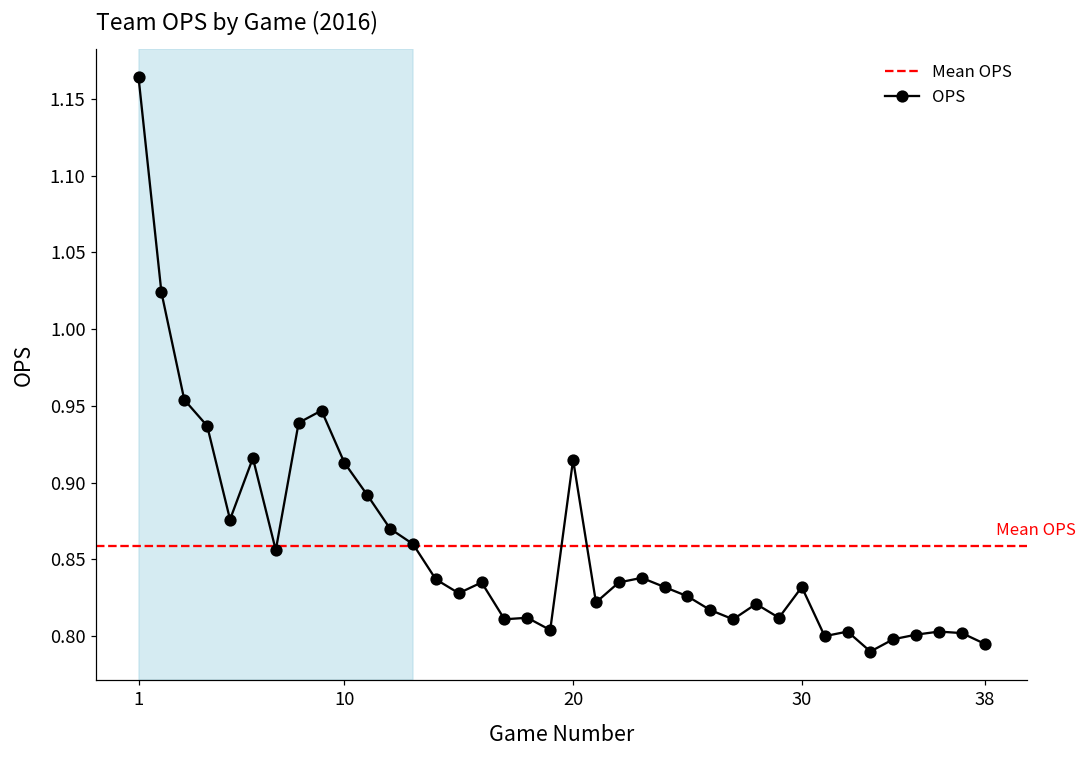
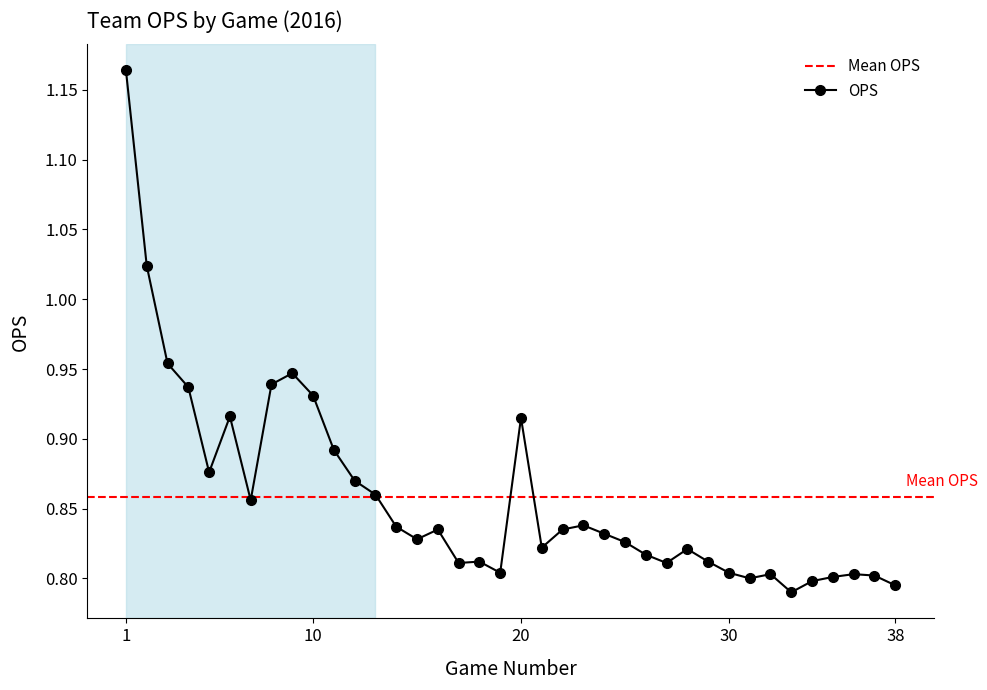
  {
    "1": 1.164,
-   "10": 0.913,
+   "10": 0.931,
    "20": 0.915,
-   "30": 0.832,
+   "30": 0.804,
    "38": 0.795
  }
